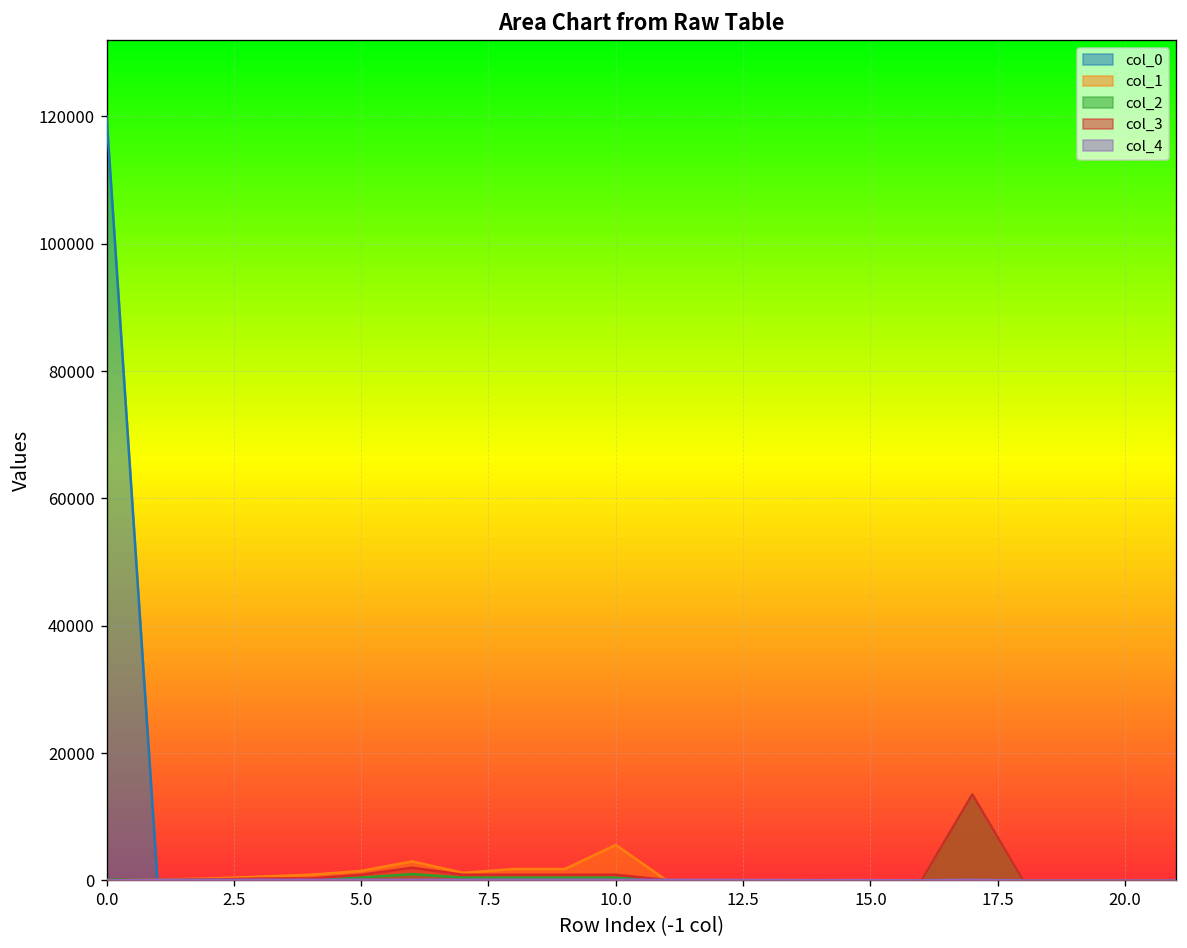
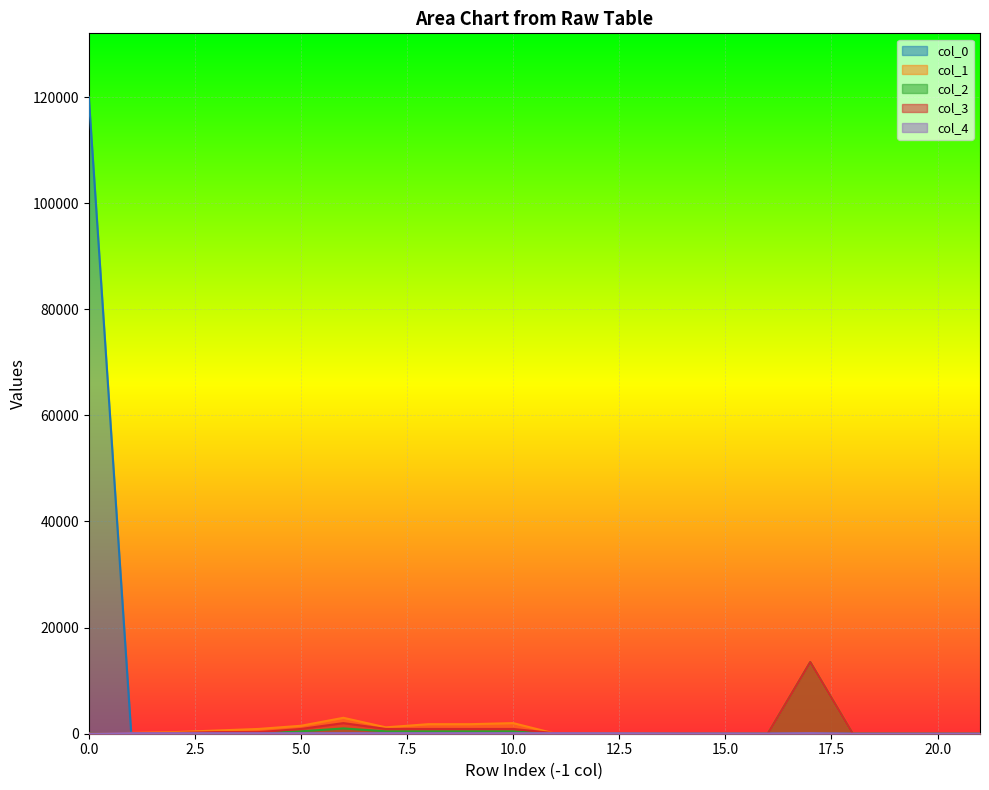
  {
    "col_0": {
      "0.0": 120000
    },
    "col_1": {
      "5.0": 2000,
-     "10.0": 6000
+     "10.0": 2000
    }
  }
